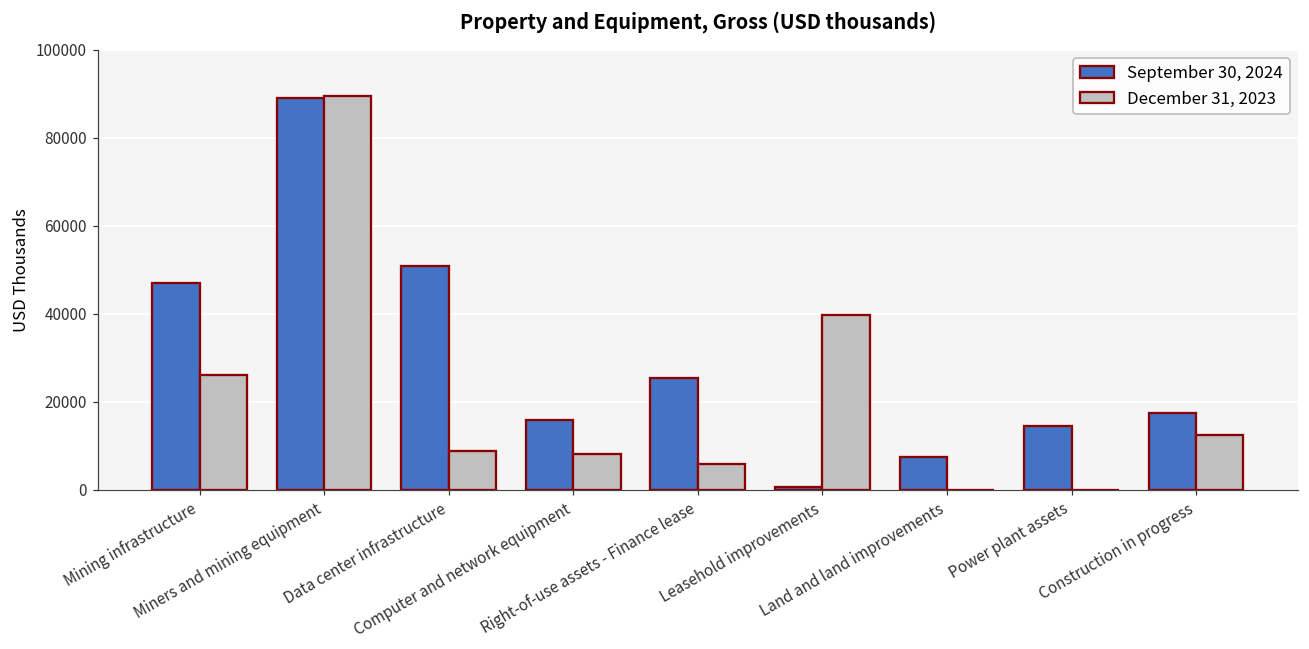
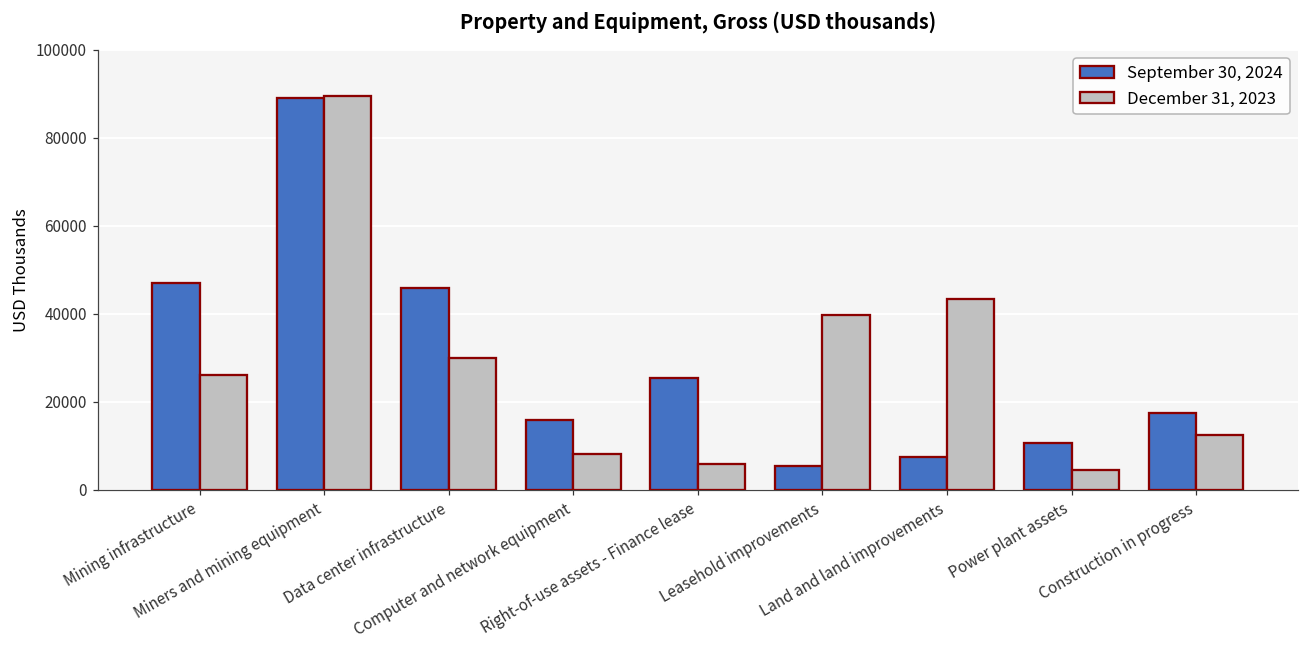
  {
    "September 30, 2024": {
      "Mining infrastructure": 47000,
      "Miners and mining equipment": 89000,
-     "Data center infrastructure": 51000,
+     "Data center infrastructure": 46000,
      "Computer and network equipment": 16000,
      "Right-of-use assets - Finance lease": 25000,
-     "Leasehold improvements": 1000,
+     "Leasehold improvements": 5000,
      "Land and land improvements": 8000,
-     "Power plant assets": 15000,
+     "Power plant assets": 11000,
      "Construction in progress": 17000
    },
    "December 31, 2023": {
      "Mining infrastructure": 26000,
      "Miners and mining equipment": 90000,
-     "Data center infrastructure": 9000,
+     "Data center infrastructure": 30000,
      "Computer and network equipment": 8000,
      "Right-of-use assets - Finance lease": 6000,
      "Leasehold improvements": 40000,
-     "Land and land improvements": 0,
-     "Power plant assets": 0,
+     "Land and land improvements": 43000,
+     "Power plant assets": 4000,
      "Construction in progress": 12000
    }
  }
